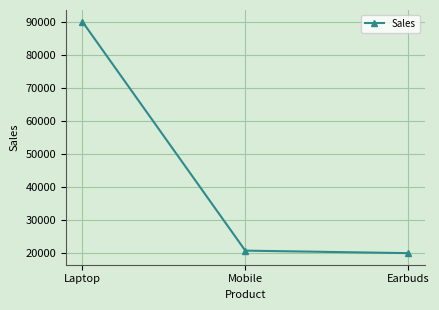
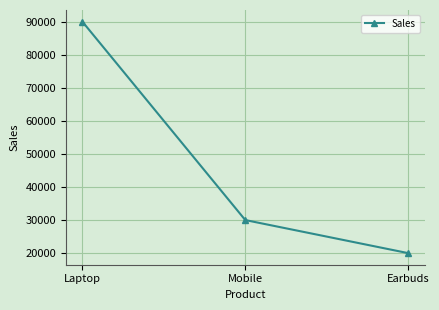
  {
    "Laptop": 90000,
-   "Mobile": 21000,
+   "Mobile": 30000,
    "Earbuds": 20000
  }
